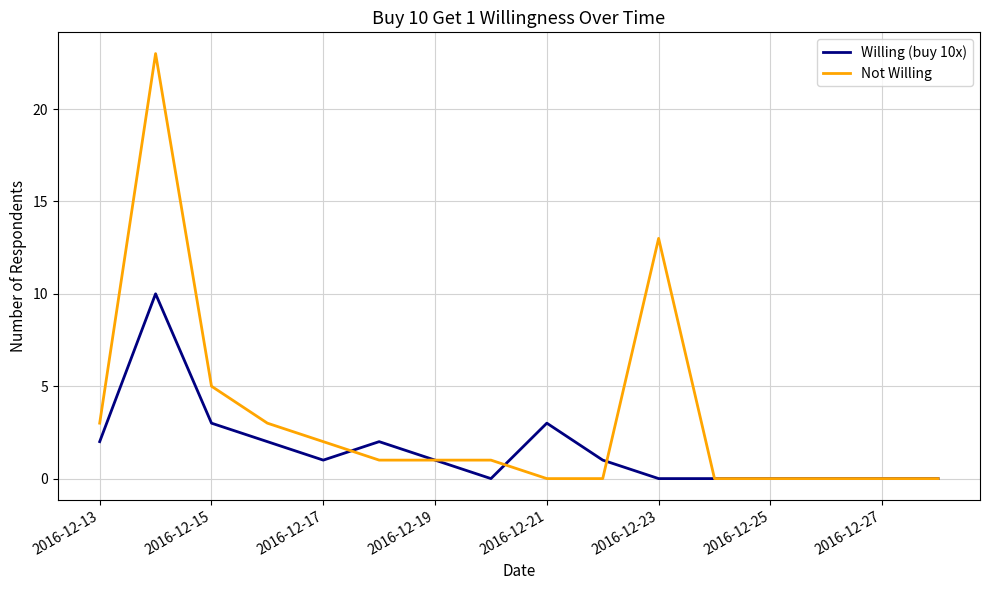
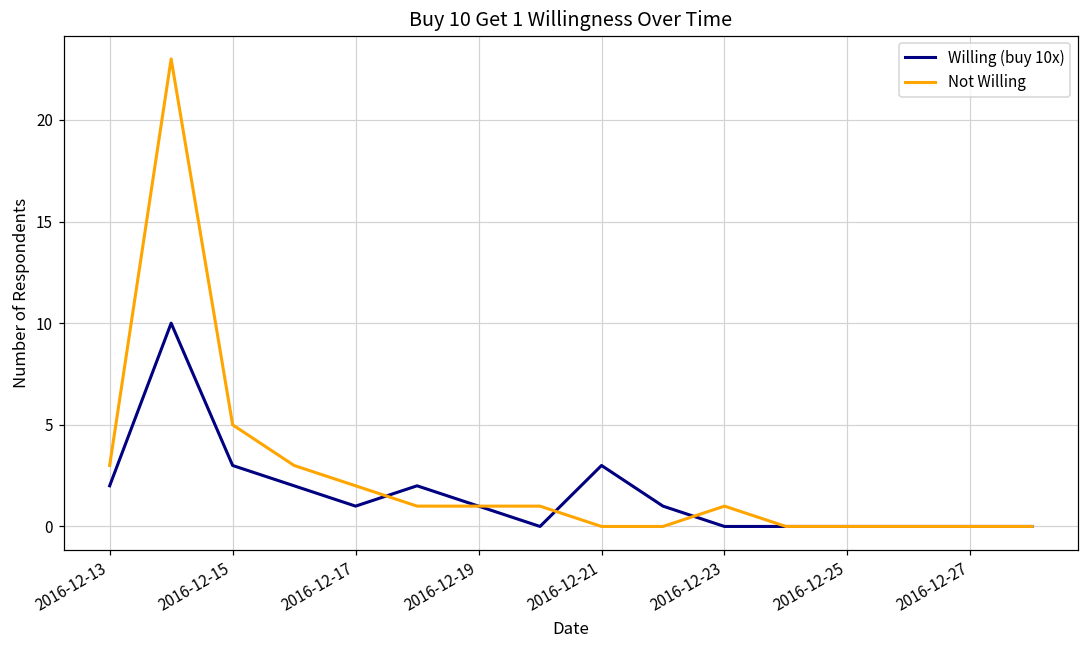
  {
    "Willing (buy 10x)": {
      "2016-12-13": 2,
      "2016-12-15": 3,
      "2016-12-17": 1,
      "2016-12-21": 3,
      "2016-12-23": 0
    },
    "Not Willing": {
      "2016-12-13": 3,
      "2016-12-15": 5,
      "2016-12-17": 2,
      "2016-12-21": 0,
-     "2016-12-23": 13
+     "2016-12-23": 1
    }
  }
